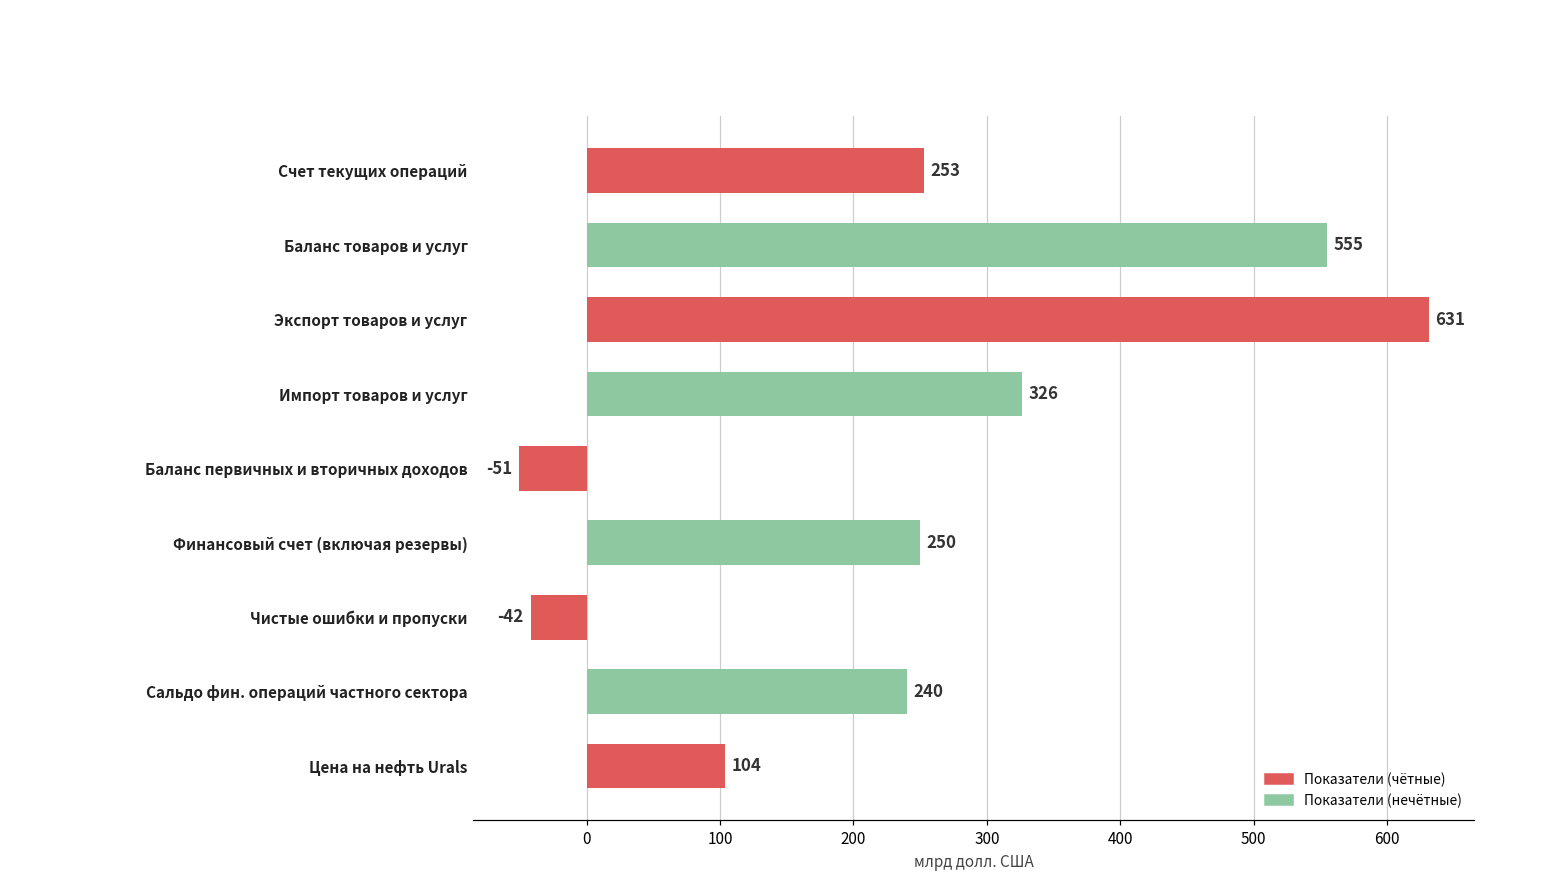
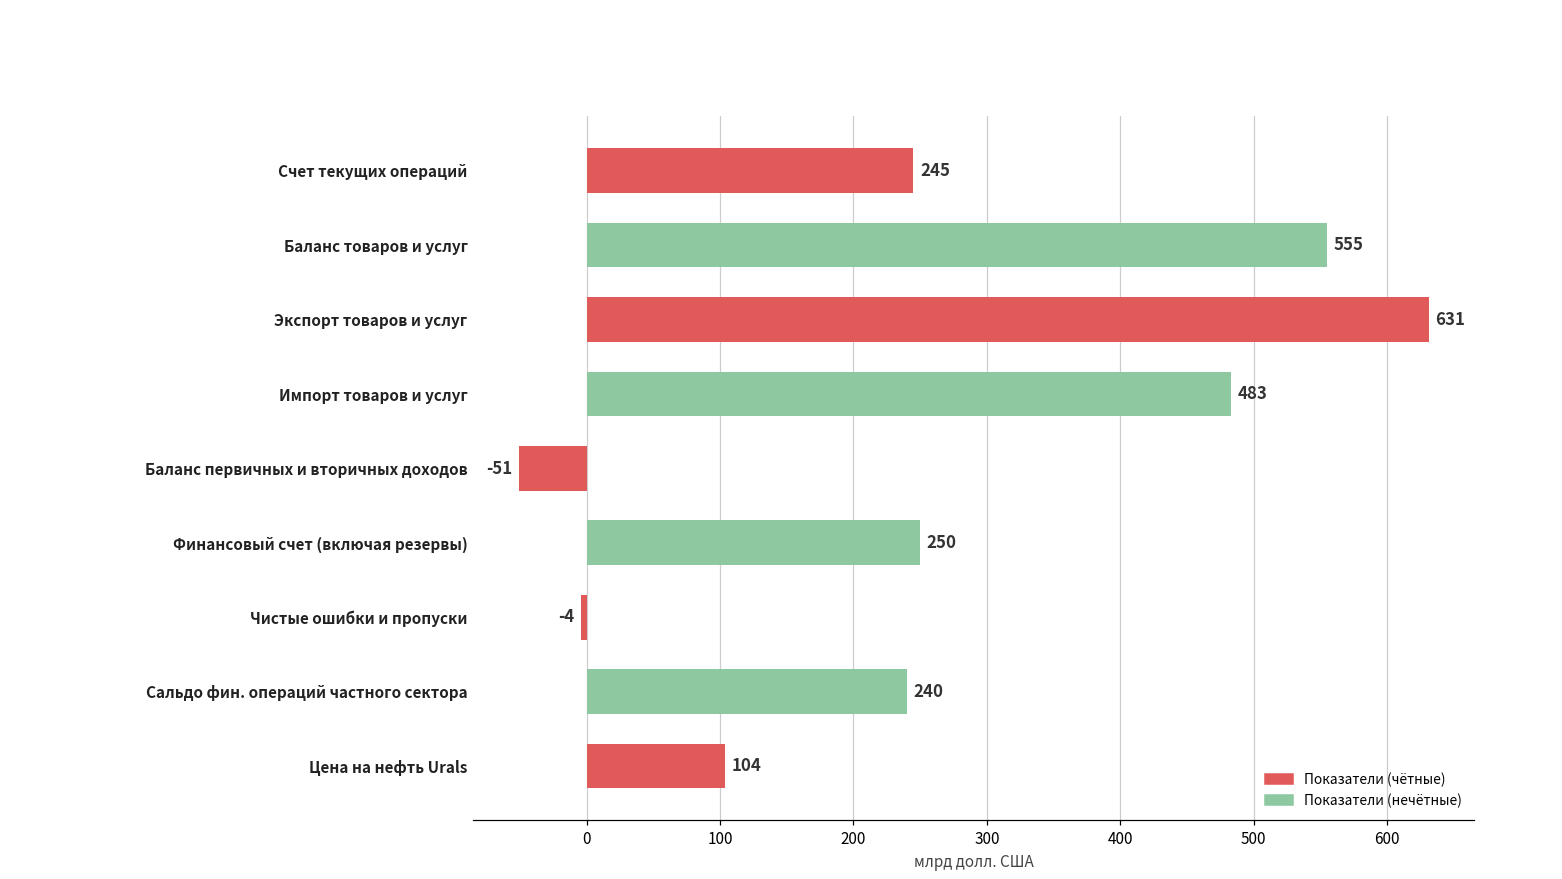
  {
-   "Счет текущих операций": 253,
+   "Счет текущих операций": 245,
    "Баланс товаров и услуг": 555,
    "Экспорт товаров и услуг": 631,
-   "Импорт товаров и услуг": 326,
+   "Импорт товаров и услуг": 483,
    "Баланс первичных и вторичных доходов": -51,
    "Финансовый счет (включая резервы)": 250,
-   "Чистые ошибки и пропуски": -42,
+   "Чистые ошибки и пропуски": -4,
    "Сальдо фин. операций частного сектора": 240,
    "Цена на нефть Urals": 104
  }
